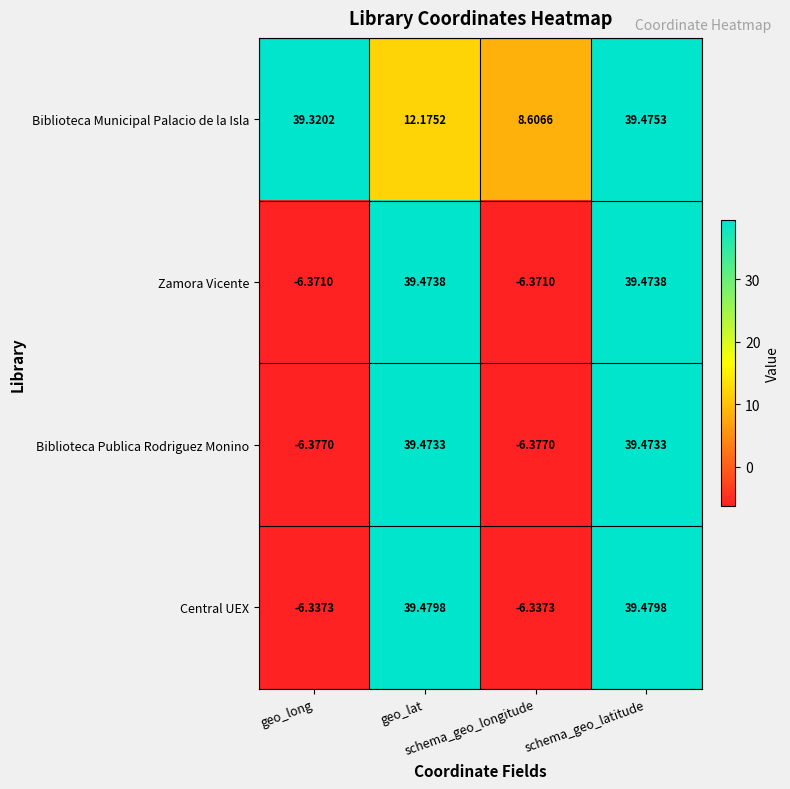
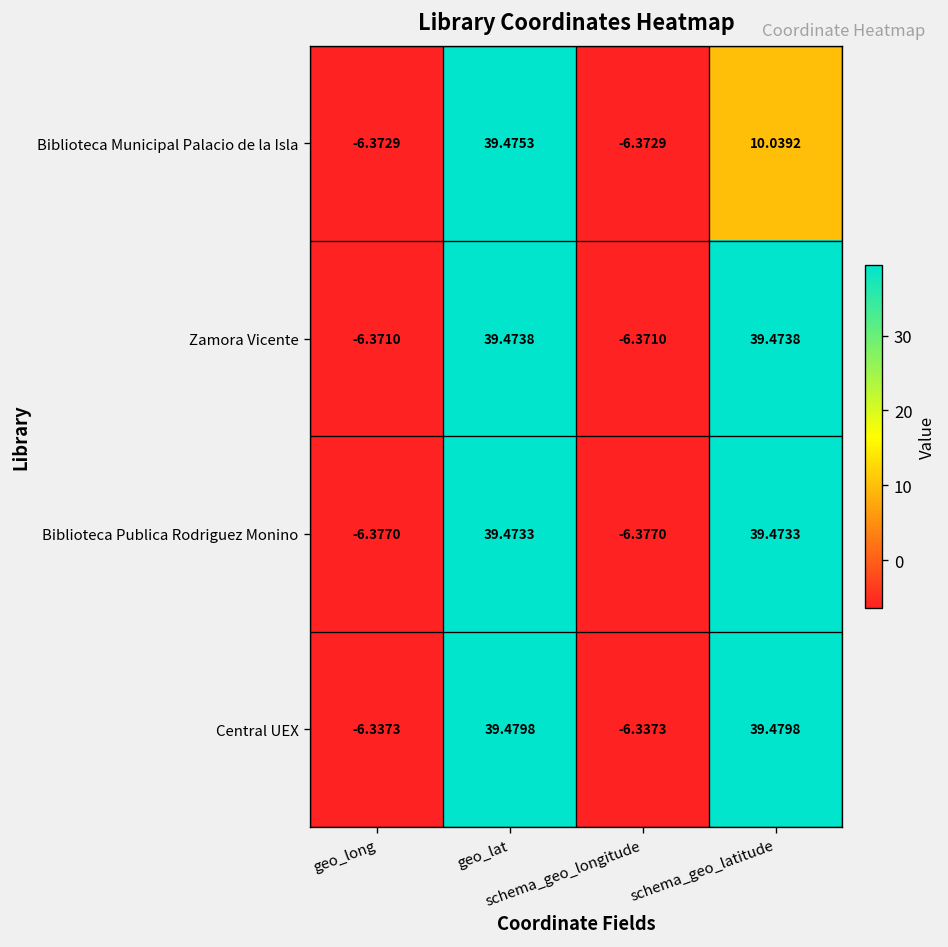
  {
    "Biblioteca Municipal Palacio de la Isla": {
-     "geo_long": 39.3202,
-     "geo_lat": 12.1752,
-     "schema_geo_longitude": 8.6066,
-     "schema_geo_latitude": 39.4753
+     "geo_long": -6.3729,
+     "geo_lat": 39.4753,
+     "schema_geo_longitude": -6.3729,
+     "schema_geo_latitude": 10.0392
    },
    "Zamora Vicente": {
      "geo_long": -6.3710,
      "geo_lat": 39.4738,
      "schema_geo_longitude": -6.3710,
      "schema_geo_latitude": 39.4738
    },
    "Biblioteca Publica Rodriguez Monino": {
      "geo_long": -6.3770,
      "geo_lat": 39.4733,
      "schema_geo_longitude": -6.3770,
      "schema_geo_latitude": 39.4733
    },
    "Central UEX": {
      "geo_long": -6.3373,
      "geo_lat": 39.4798,
      "schema_geo_longitude": -6.3373,
      "schema_geo_latitude": 39.4798
    }
  }
